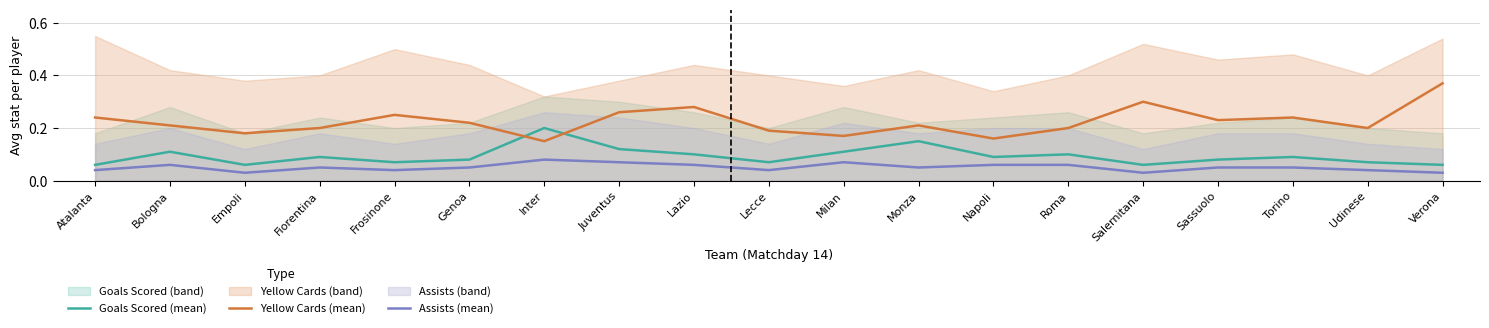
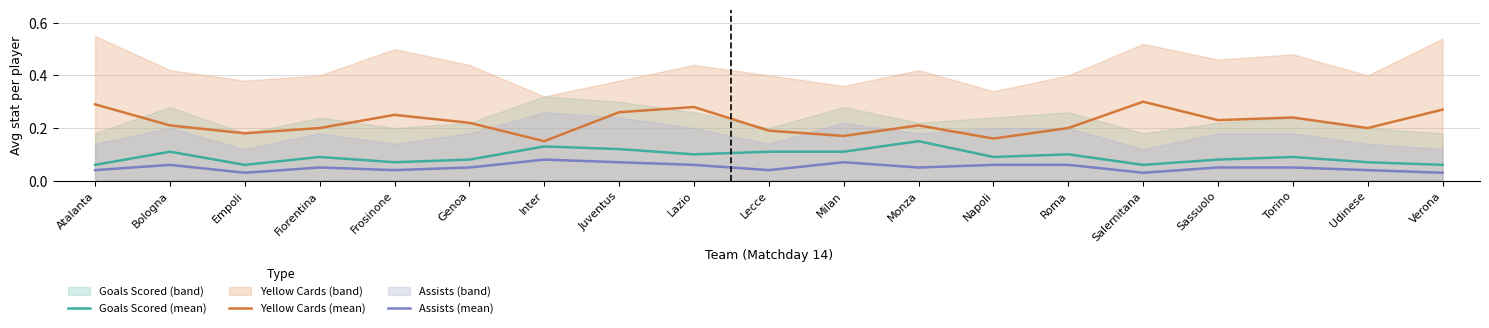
  {
    "Goals Scored (mean)": {
      "Atalanta": 0.06,
      "Bologna": 0.11,
      "Empoli": 0.06,
      "Fiorentina": 0.09,
      "Frosinone": 0.07,
      "Genoa": 0.08,
-     "Inter": 0.20,
+     "Inter": 0.13,
      "Juventus": 0.12,
      "Lazio": 0.10,
-     "Lecce": 0.07,
+     "Lecce": 0.11,
      "Milan": 0.11,
      "Monza": 0.15,
      "Napoli": 0.09,
      "Roma": 0.10,
      "Salernitana": 0.06,
      "Sassuolo": 0.08,
      "Torino": 0.09,
      "Udinese": 0.07,
      "Verona": 0.06
    },
    "Yellow Cards (mean)": {
-     "Atalanta": 0.24,
+     "Atalanta": 0.29,
      "Bologna": 0.21,
      "Fiorentina": 0.20,
      "Frosinone": 0.25,
      "Inter": 0.15,
      "Juventus": 0.26,
      "Lazio": 0.28,
      "Lecce": 0.19,
      "Milan": 0.17,
      "Monza": 0.21,
      "Napoli": 0.16,
      "Salernitana": 0.30,
      "Sassuolo": 0.23,
-     "Verona": 0.37
+     "Verona": 0.27
    },
    "Assists (mean)": {
      "Atalanta": 0.04,
      "Bologna": 0.06,
      "Empoli": 0.03,
      "Fiorentina": 0.05,
      "Frosinone": 0.04,
      "Genoa": 0.05,
      "Inter": 0.08,
      "Juventus": 0.07,
      "Lazio": 0.06,
      "Lecce": 0.04,
      "Milan": 0.07,
      "Monza": 0.05,
      "Napoli": 0.06,
      "Roma": 0.06,
      "Salernitana": 0.03,
      "Sassuolo": 0.05,
      "Torino": 0.05,
      "Udinese": 0.04,
      "Verona": 0.03
    }
  }
